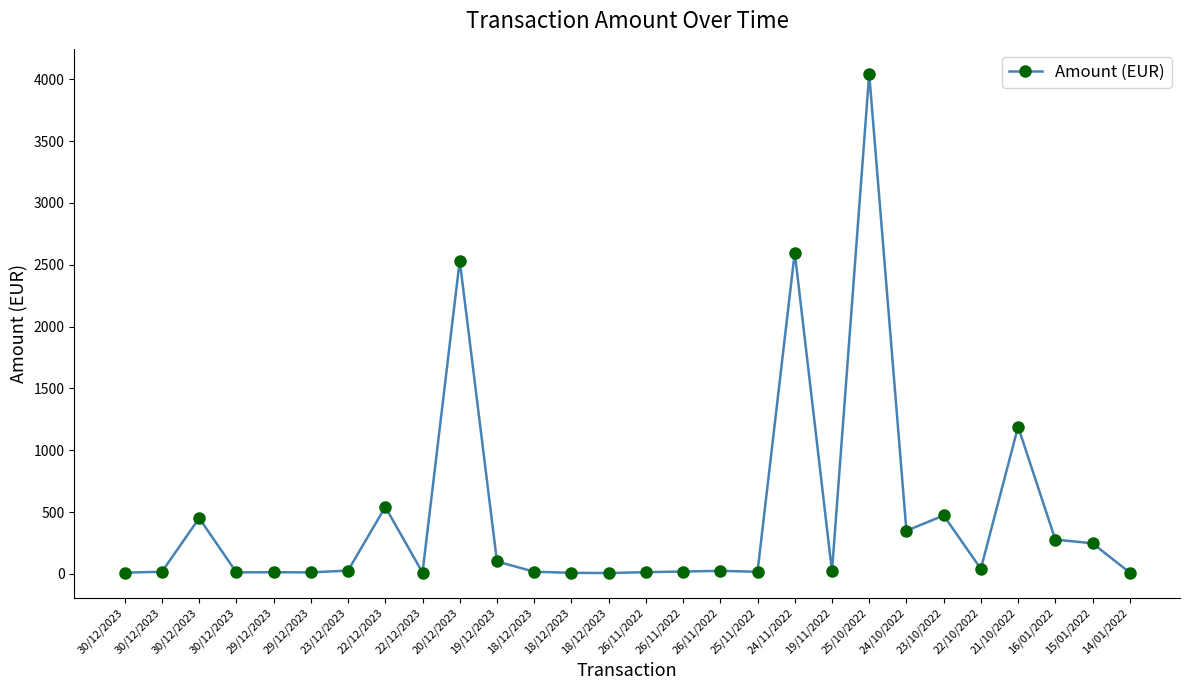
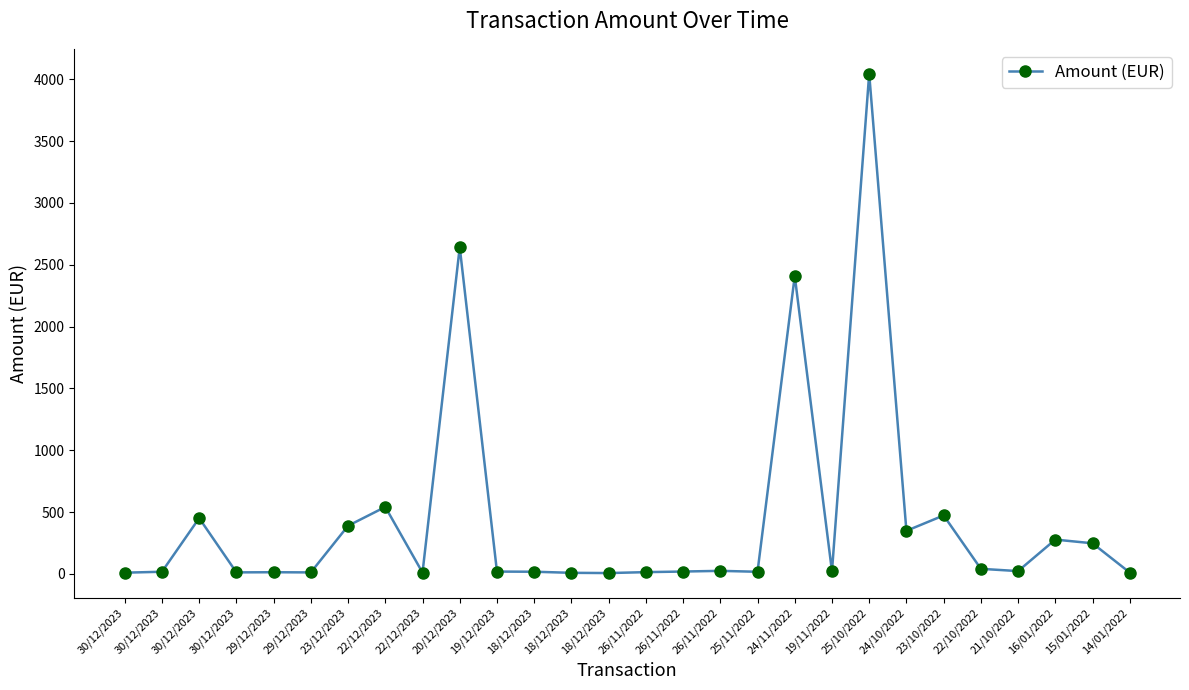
  {
-   "23/12/2023": 30,
-   "20/12/2023": 2530,
-   "19/12/2023": 100,
+   "23/12/2023": 390,
+   "20/12/2023": 2640,
+   "19/12/2023": 20,
    "25/11/2022": 20,
-   "24/11/2022": 2600,
+   "24/11/2022": 2410,
    "19/11/2022": 20,
    "25/10/2022": 4040,
    "24/10/2022": 350,
    "23/10/2022": 470,
    "22/10/2022": 40,
-   "21/10/2022": 1190,
+   "21/10/2022": 20,
    "16/01/2022": 280,
    "15/01/2022": 250,
    "14/01/2022": 10
  }
